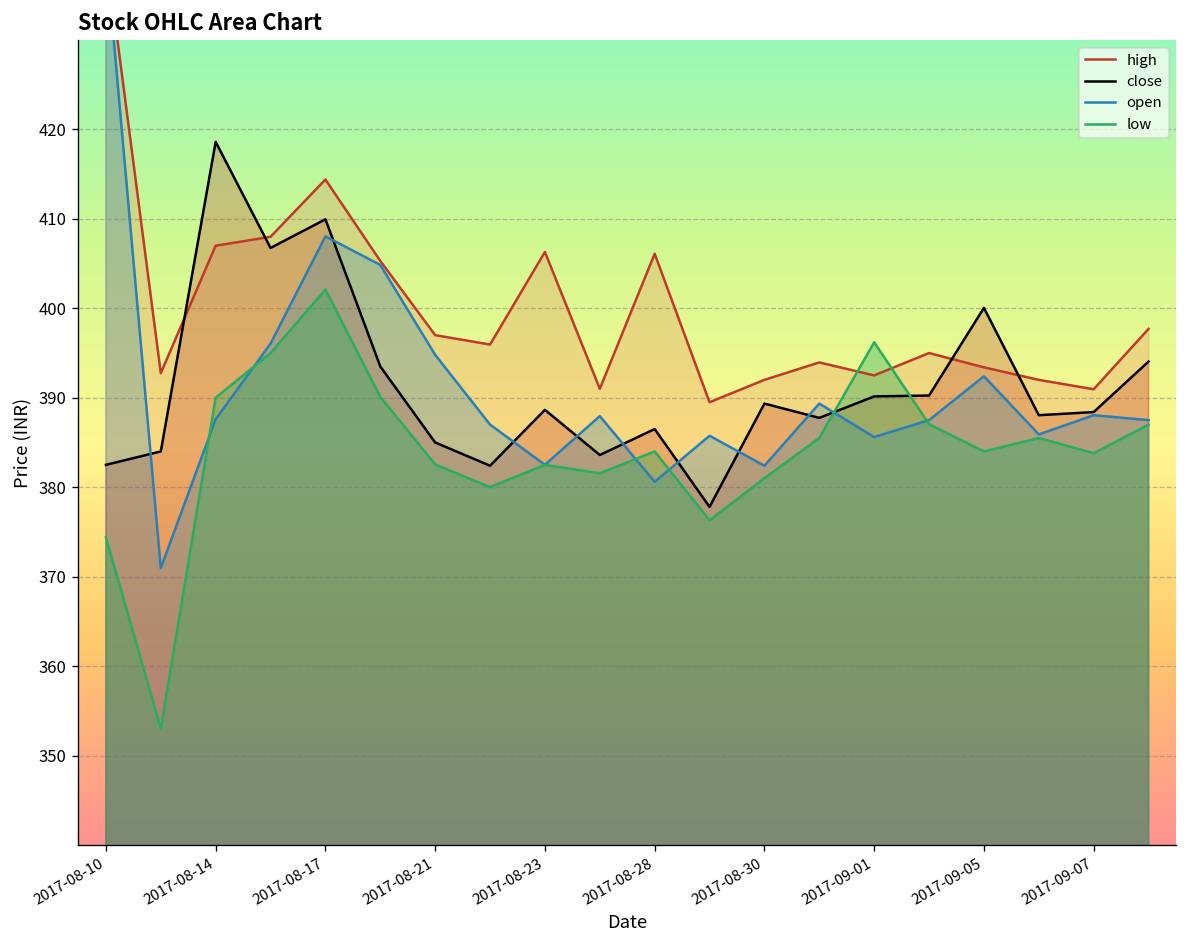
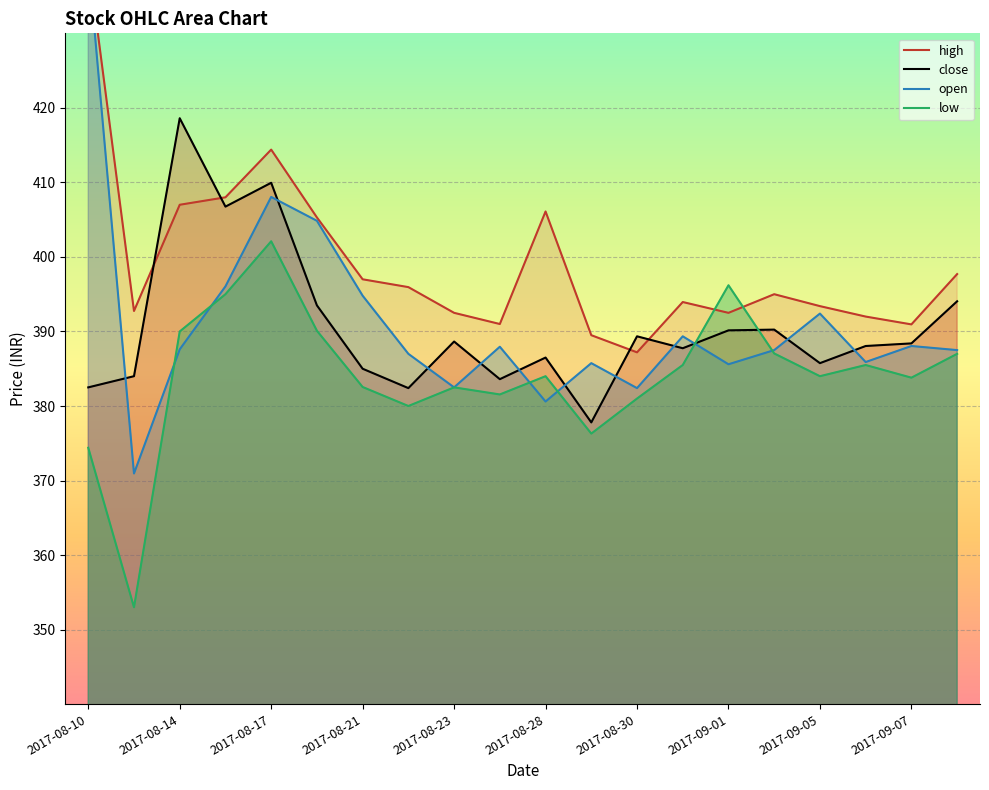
  {
    "high": {
      "2017-08-14": 407,
      "2017-08-17": 414,
      "2017-08-21": 397,
-     "2017-08-23": 406,
+     "2017-08-23": 393,
      "2017-08-28": 406,
-     "2017-08-30": 392,
+     "2017-08-30": 387,
      "2017-09-01": 393,
      "2017-09-05": 393,
      "2017-09-07": 391
    },
    "close": {
      "2017-08-10": 383,
      "2017-08-14": 419,
      "2017-08-17": 410,
      "2017-08-21": 385,
      "2017-08-23": 389,
      "2017-08-28": 387,
      "2017-08-30": 389,
      "2017-09-01": 390,
-     "2017-09-05": 400,
+     "2017-09-05": 386,
      "2017-09-07": 388
    },
    "open": {
      "2017-08-14": 388,
      "2017-08-17": 408,
      "2017-08-21": 395,
      "2017-08-28": 381,
      "2017-08-30": 382,
      "2017-09-01": 386,
      "2017-09-05": 392,
      "2017-09-07": 388
    },
    "low": {
      "2017-08-10": 374,
      "2017-08-14": 390,
      "2017-08-17": 402,
      "2017-08-21": 383,
      "2017-08-28": 384,
      "2017-08-30": 381,
      "2017-09-01": 396,
      "2017-09-05": 384,
      "2017-09-07": 384
    }
  }
